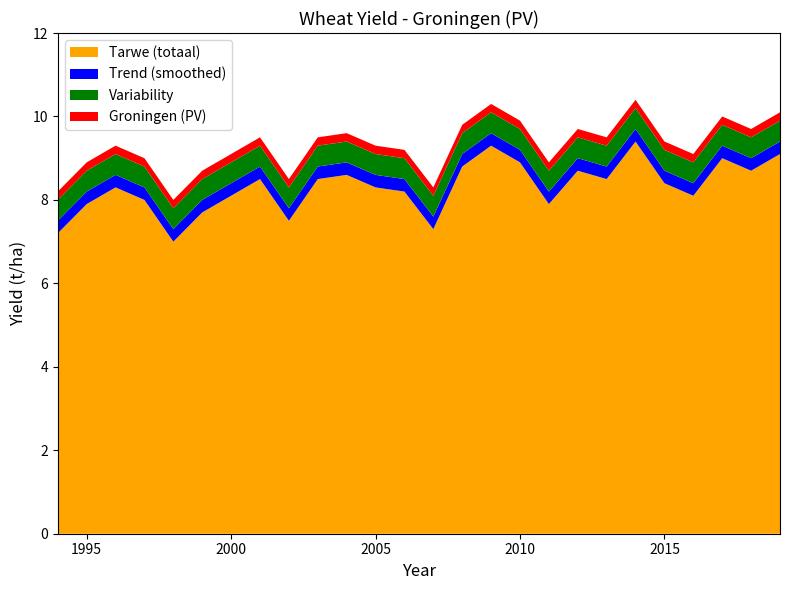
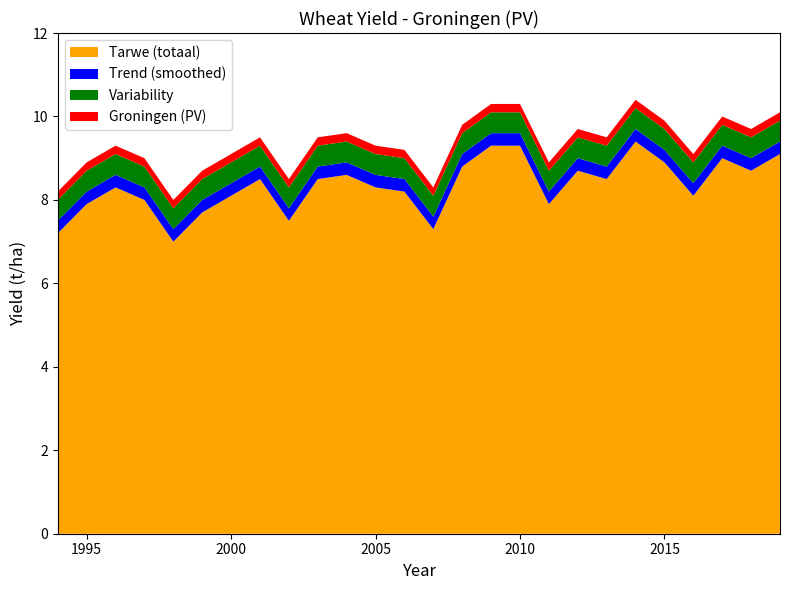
  {
    "Tarwe (totaal)": {
-     "2010": 8.9,
-     "2015": 8.4
+     "2010": 9.3,
+     "2015": 8.9
    },
    "Groningen (PV)": {
      "1995": 0.2,
      "2000": 0.2,
      "2005": 0.2,
      "2010": 0.2,
      "2015": 0.2
    }
  }
